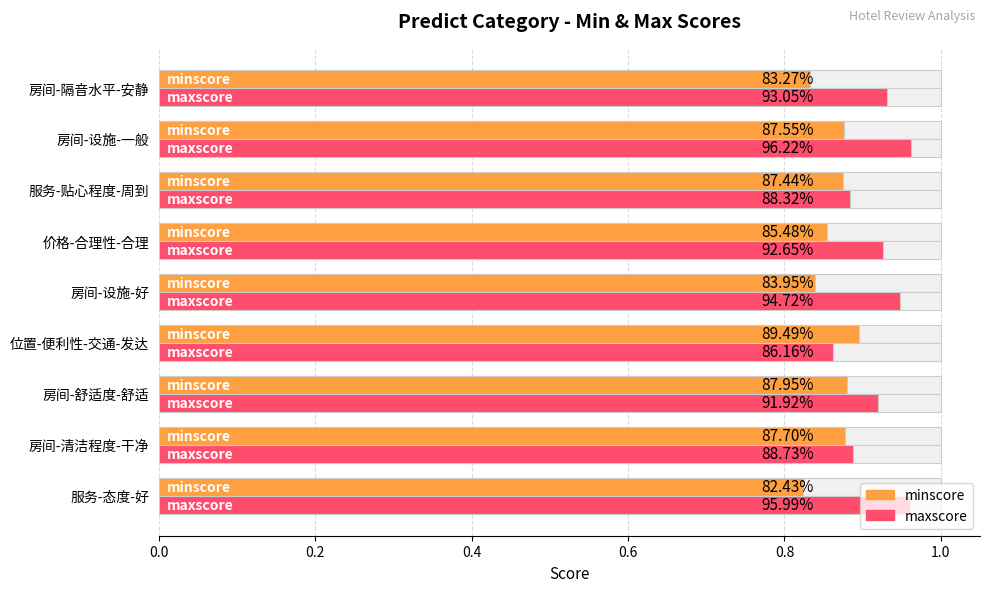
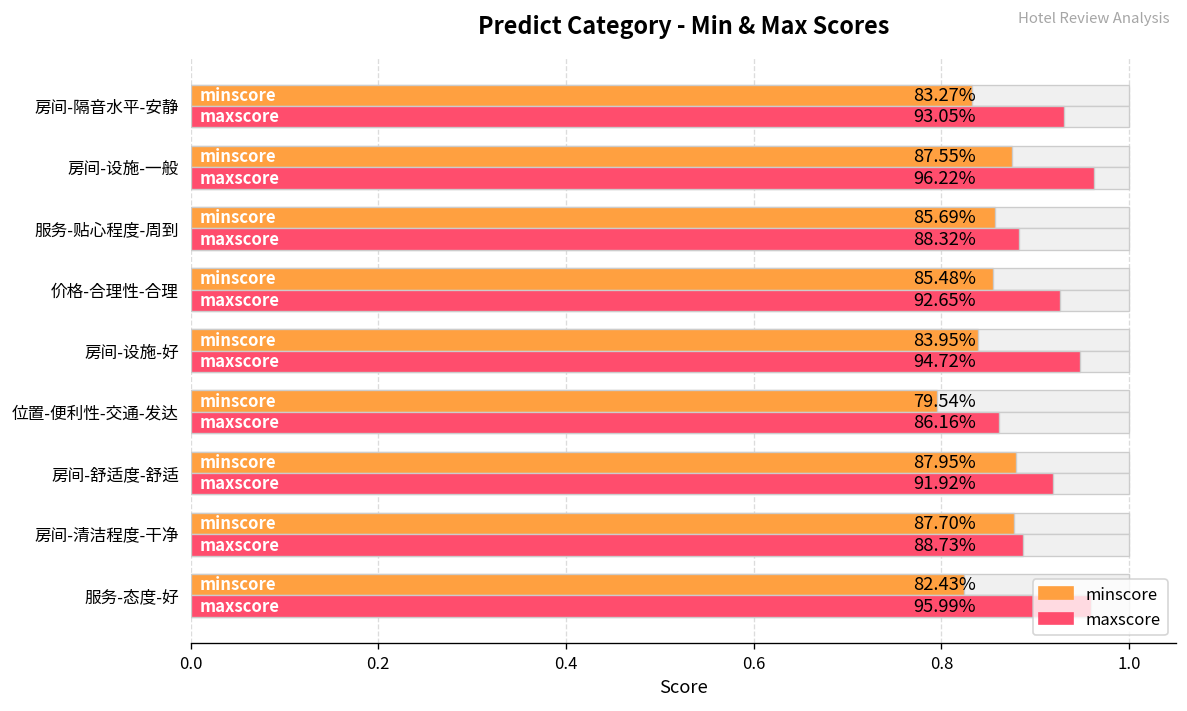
  {
    "minscore": {
-     "服务-贴心程度-周到": "87.44%",
-     "位置-便利性-交通-发达": "89.49%"
+     "服务-贴心程度-周到": "85.69%",
+     "位置-便利性-交通-发达": "79.54%"
    }
  }
